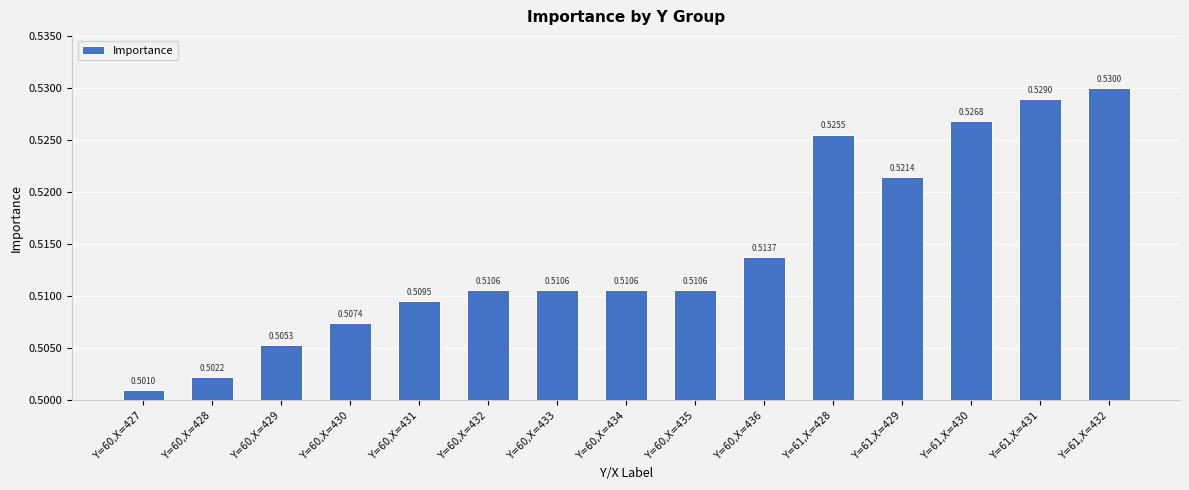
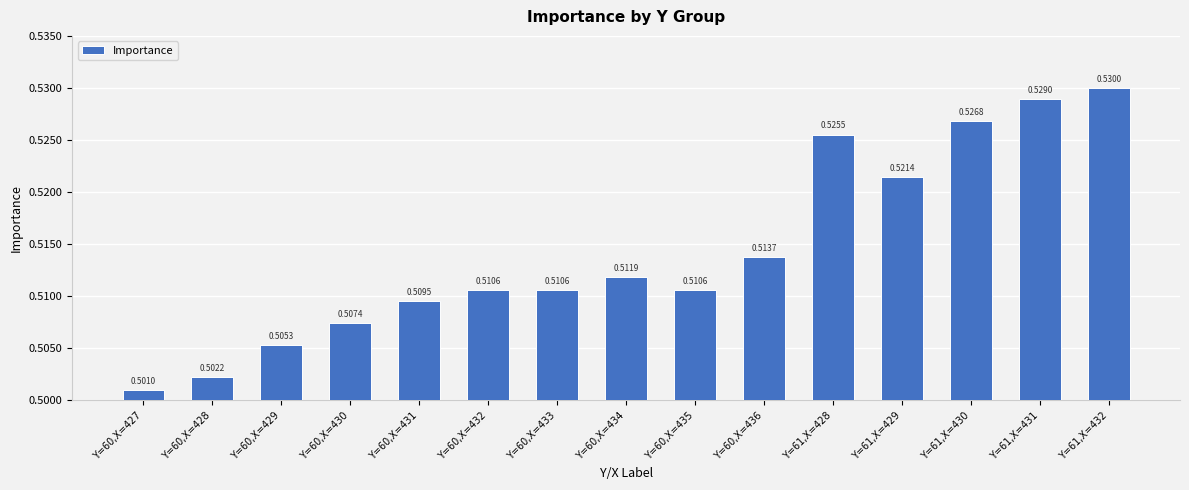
  {
    "Y=60,X=427": 0.5010,
    "Y=60,X=428": 0.5022,
    "Y=60,X=429": 0.5053,
    "Y=60,X=430": 0.5074,
    "Y=60,X=431": 0.5095,
    "Y=60,X=432": 0.5106,
    "Y=60,X=433": 0.5106,
-   "Y=60,X=434": 0.5106,
+   "Y=60,X=434": 0.5119,
    "Y=60,X=435": 0.5106,
    "Y=60,X=436": 0.5137,
    "Y=61,X=428": 0.5255,
    "Y=61,X=429": 0.5214,
    "Y=61,X=430": 0.5268,
    "Y=61,X=431": 0.5290,
    "Y=61,X=432": 0.5300
  }
